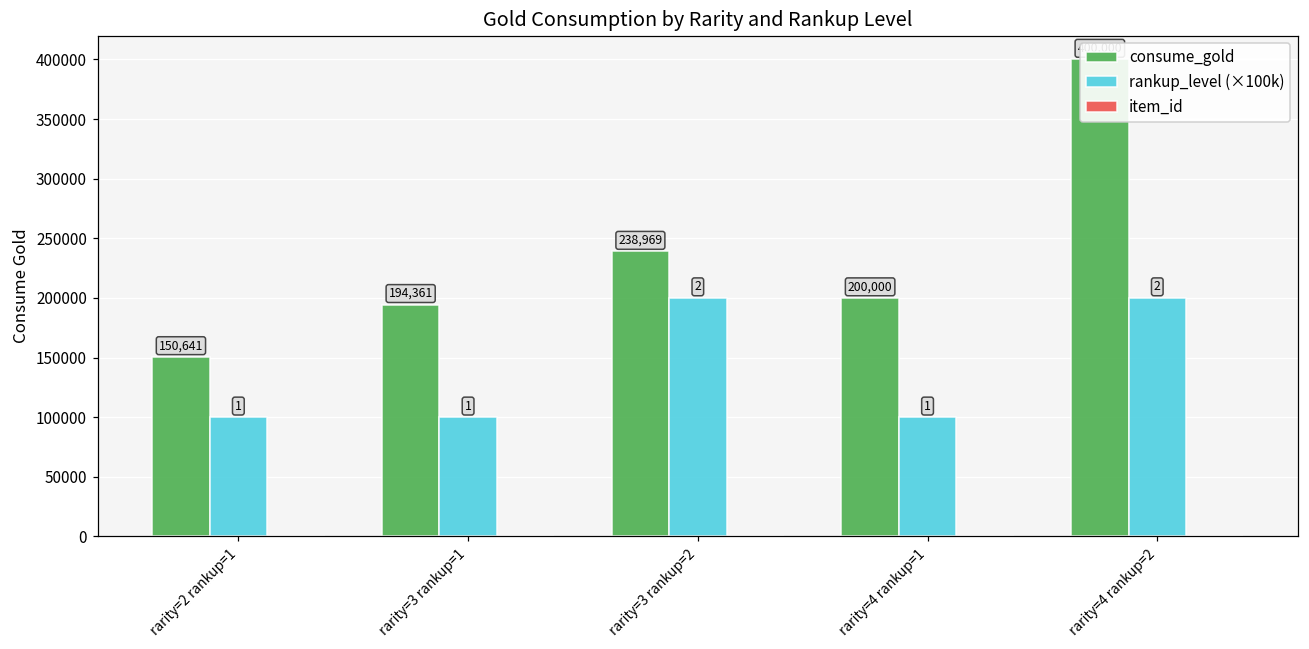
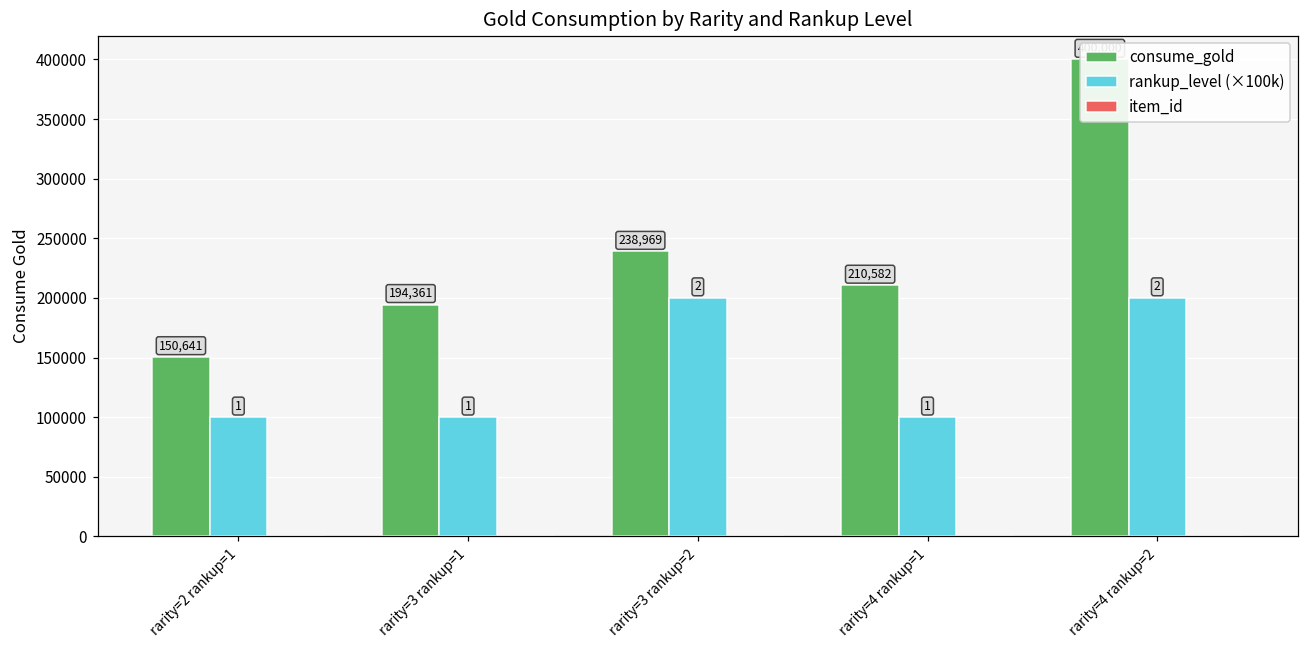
  {
    "consume_gold": {
-     "rarity=4 rankup=1": "200,000"
+     "rarity=4 rankup=1": "210,582"
    },
    "item_id": {
      "rarity=2 rankup=1": "0",
      "rarity=3 rankup=1": "0",
      "rarity=3 rankup=2": "0",
      "rarity=4 rankup=1": "0",
      "rarity=4 rankup=2": "0"
    }
  }
